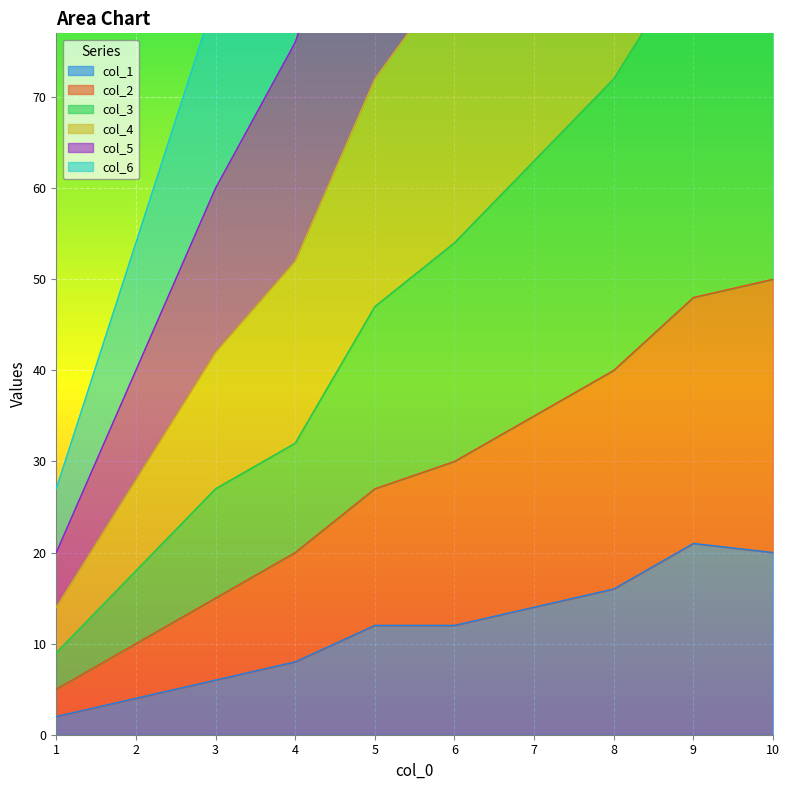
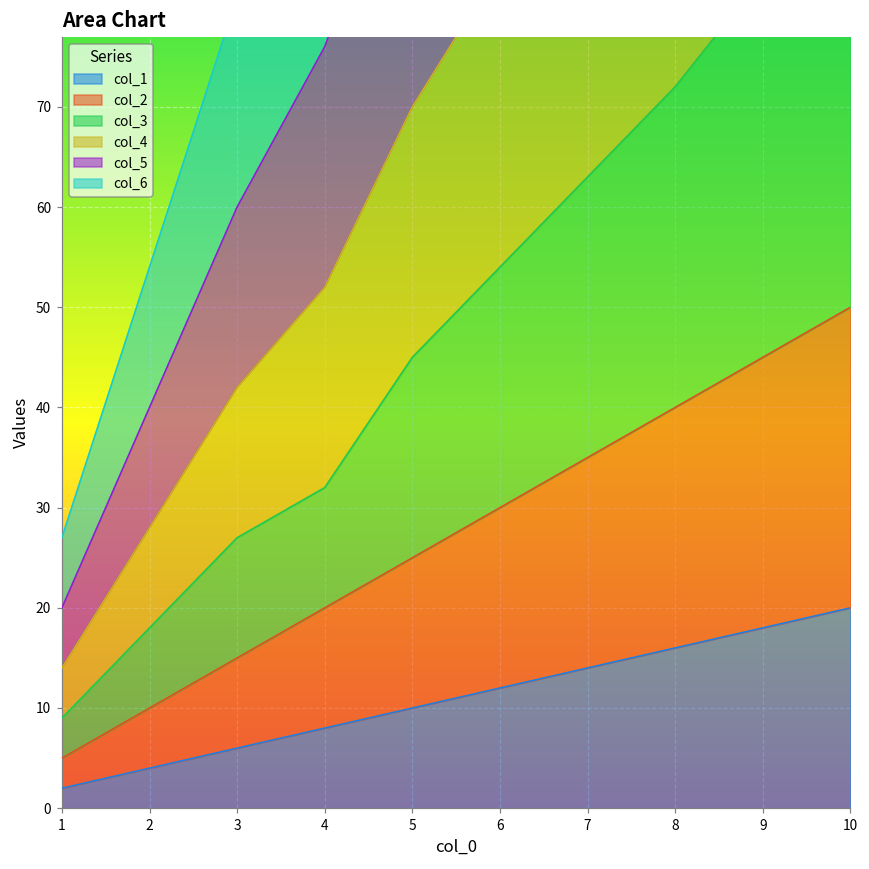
  {
    "col_1": {
      "1": 2,
      "2": 4,
      "3": 6,
      "4": 8,
-     "5": 12,
+     "5": 10,
      "6": 12,
      "7": 14,
      "8": 16,
-     "9": 21,
+     "9": 18,
      "10": 20
    },
    "col_2": {
      "1": 5,
      "2": 10,
      "3": 15,
      "4": 20,
      "6": 30,
      "7": 35,
      "8": 40,
      "10": 50
    },
    "col_3": {
      "1": 4,
      "2": 8,
      "3": 12,
      "4": 12,
      "5": 20,
      "6": 24,
      "7": 28,
      "8": 32
    },
    "col_4": {
      "1": 5,
      "2": 10,
      "3": 15,
      "4": 20,
      "5": 25
    },
    "col_5": {
      "1": 6,
      "2": 12,
      "3": 18,
      "4": 24
    },
    "col_6": {
      "1": 7,
      "2": 14
    }
  }
